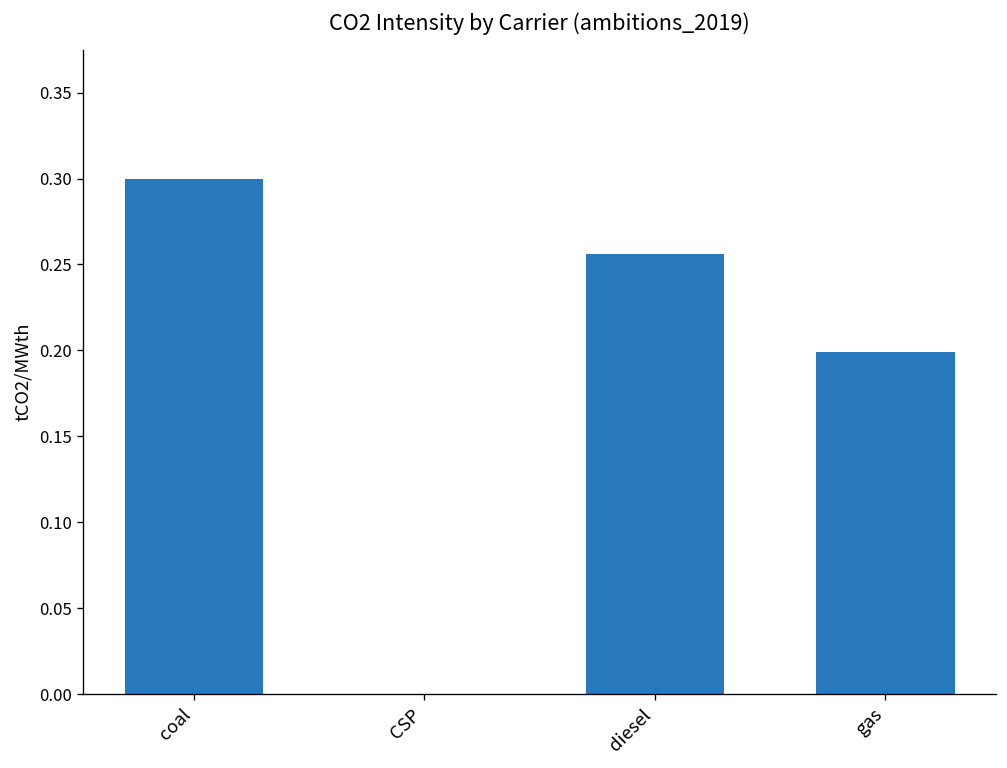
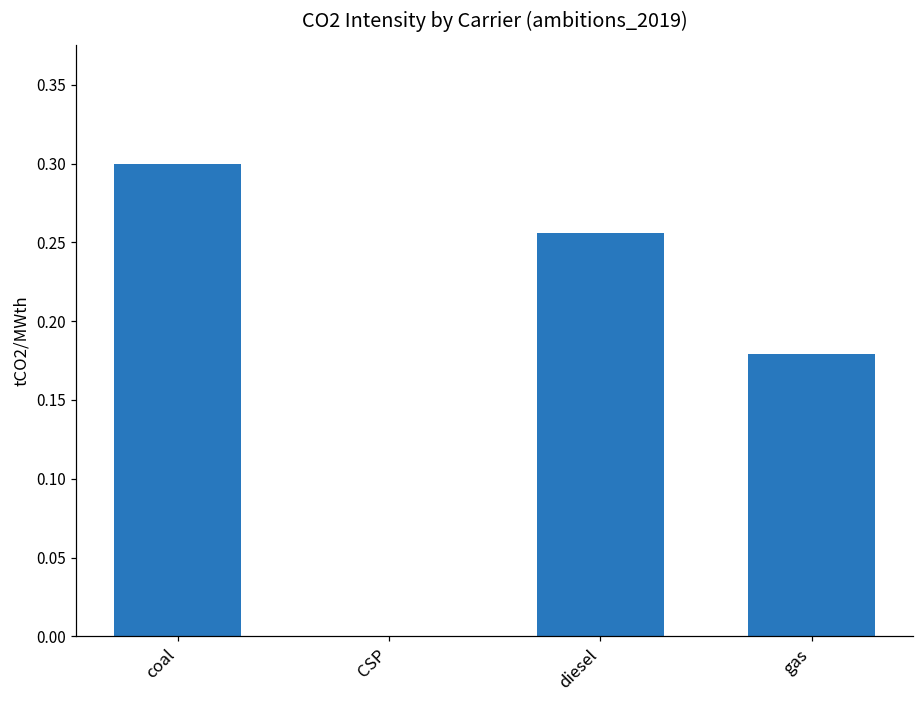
  {
    "coal": 0.300,
    "CSP": 0.000,
    "diesel": 0.256,
-   "gas": 0.199
+   "gas": 0.179
  }
